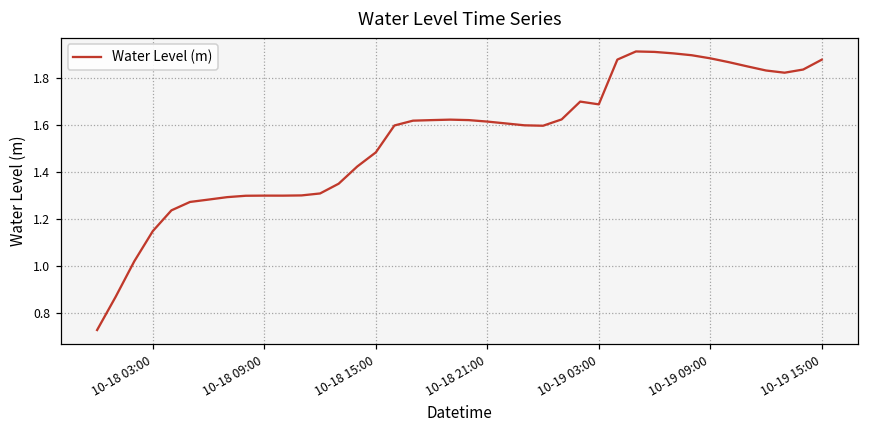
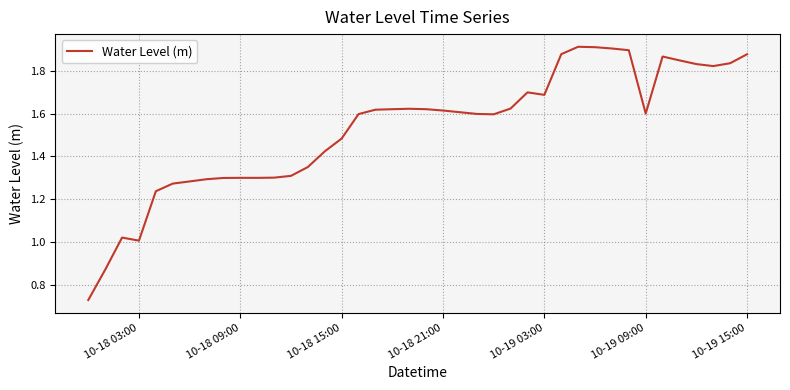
  {
-   "10-18 03:00": 1.15,
+   "10-18 03:00": 1.01,
    "10-18 09:00": 1.30,
    "10-18 15:00": 1.48,
    "10-18 21:00": 1.62,
    "10-19 03:00": 1.69,
-   "10-19 09:00": 1.88,
+   "10-19 09:00": 1.60,
    "10-19 15:00": 1.88
  }
